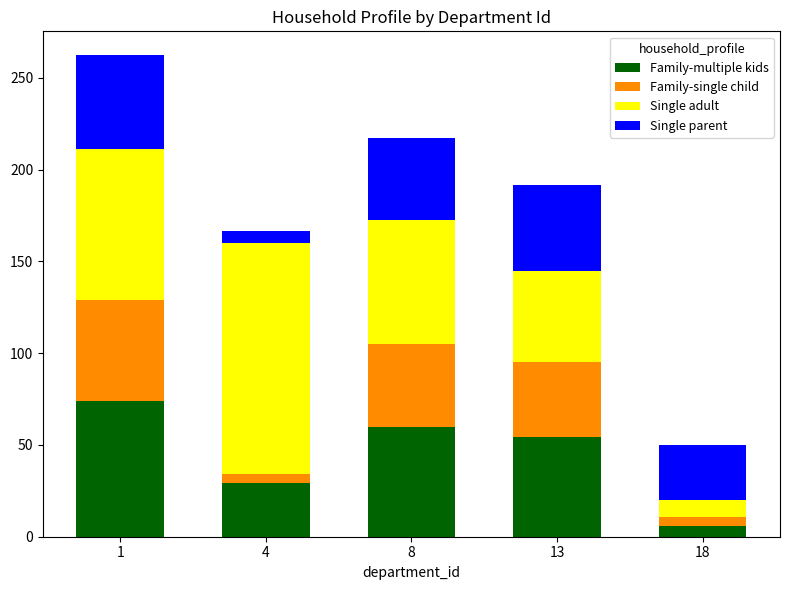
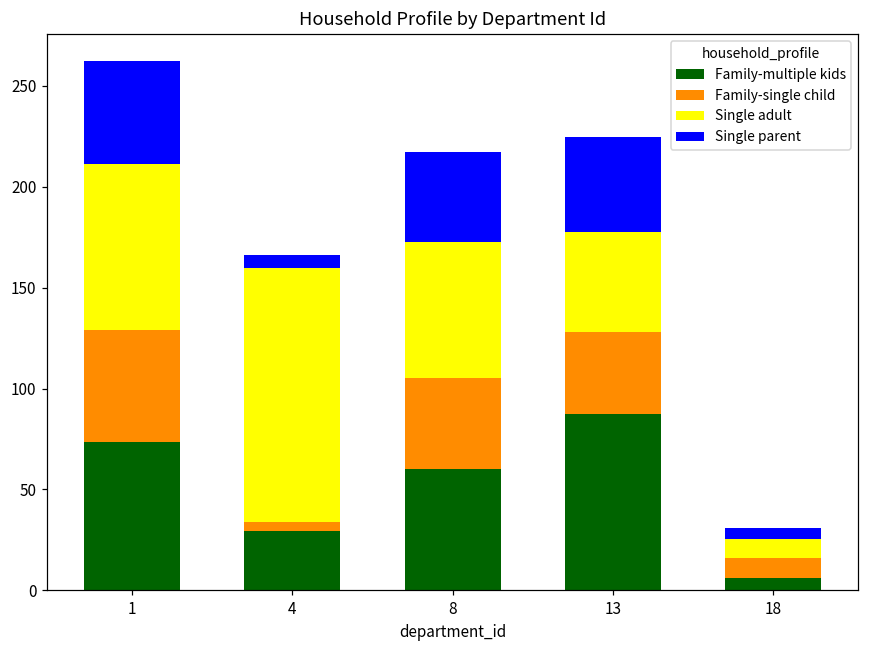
  {
    "Family-multiple kids": {
      "1": 74,
      "4": 30,
      "8": 60,
-     "13": 54,
+     "13": 87,
      "18": 6
    },
    "Family-single child": {
      "1": 55,
      "4": 4,
      "8": 45,
      "13": 41,
-     "18": 5
+     "18": 10
    },
    "Single adult": {
      "1": 82,
      "4": 126,
      "8": 68,
      "13": 49,
      "18": 9
    },
    "Single parent": {
      "1": 51,
      "4": 6,
      "8": 45,
      "13": 47,
-     "18": 30
+     "18": 6
    }
  }
